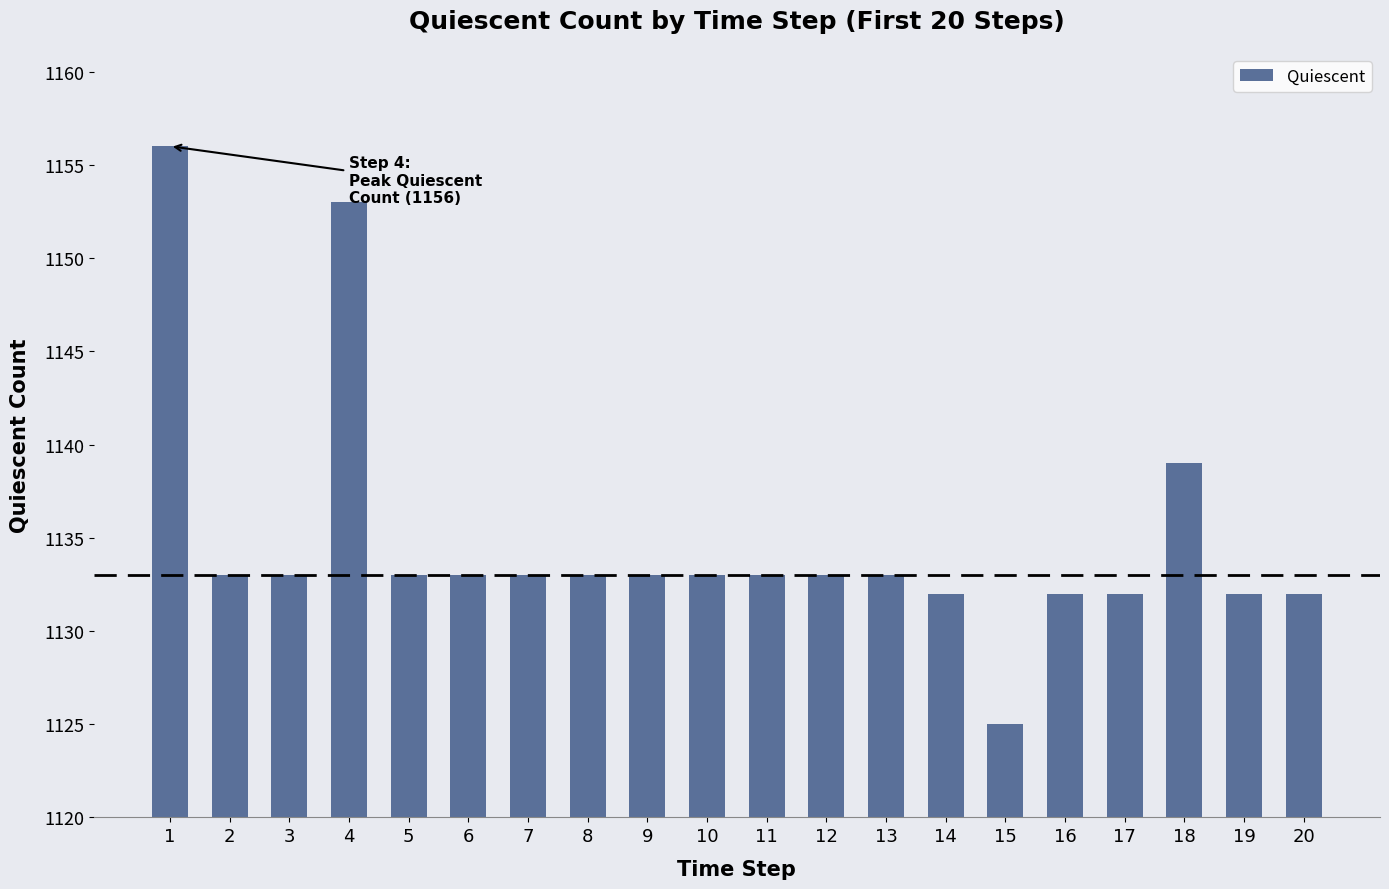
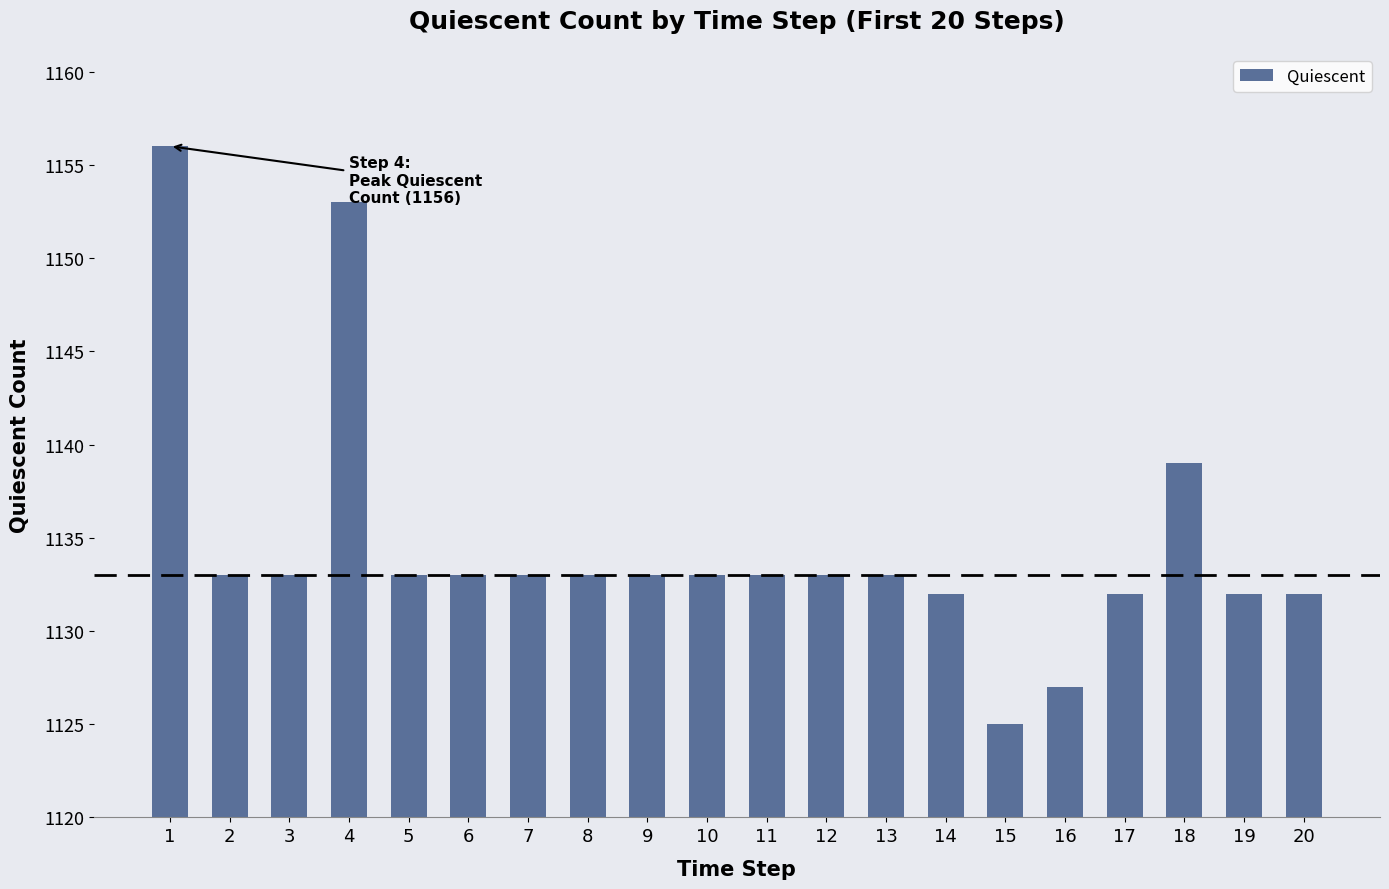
  {
    "2": 1133,
    "3": 1133,
    "5": 1133,
    "6": 1133,
    "7": 1133,
    "8": 1133,
    "9": 1133,
    "10": 1133,
    "11": 1133,
    "12": 1133,
    "13": 1133,
    "14": 1132,
    "15": 1125,
-   "16": 1132,
+   "16": 1127,
    "17": 1132,
    "18": 1139,
    "19": 1132,
    "20": 1132
  }
